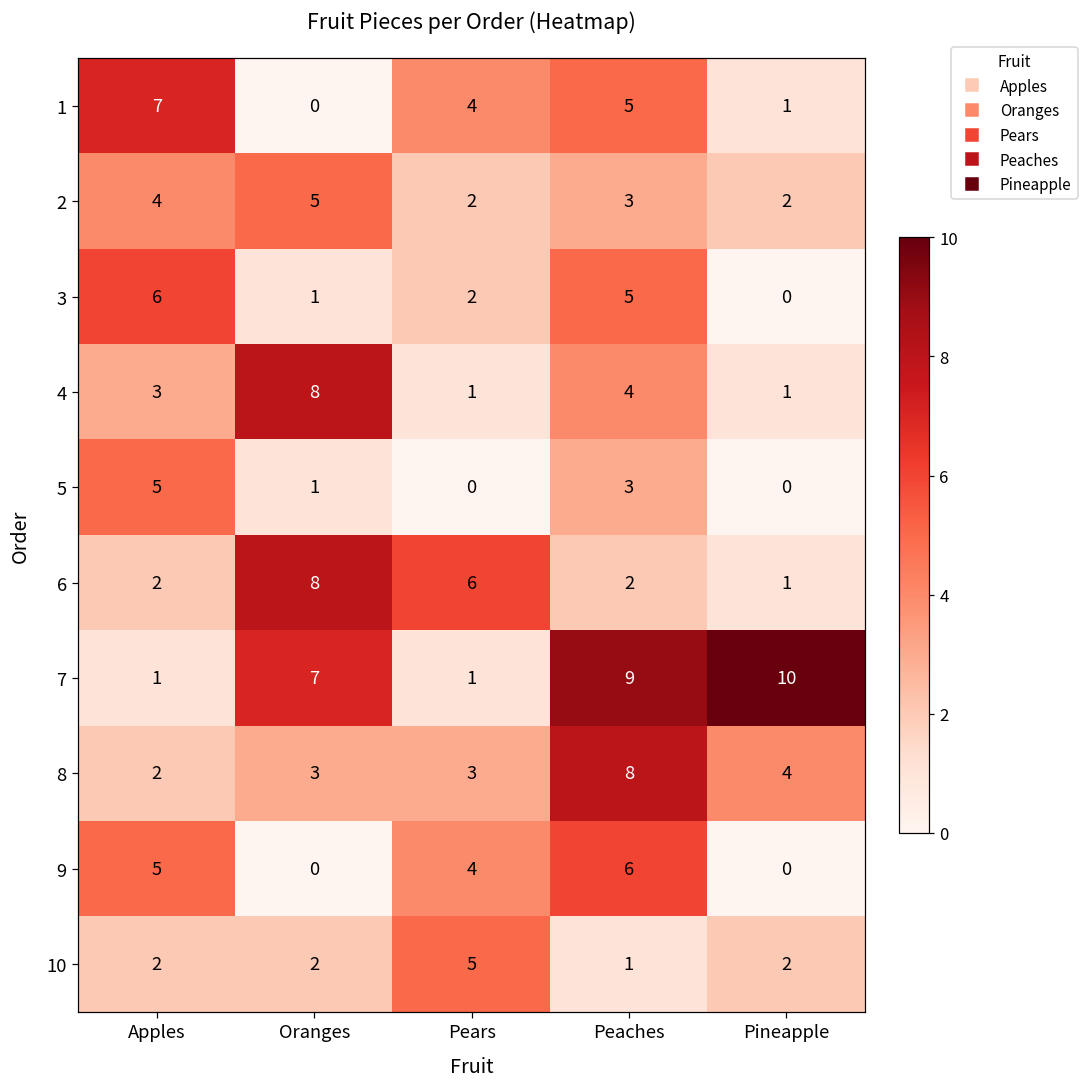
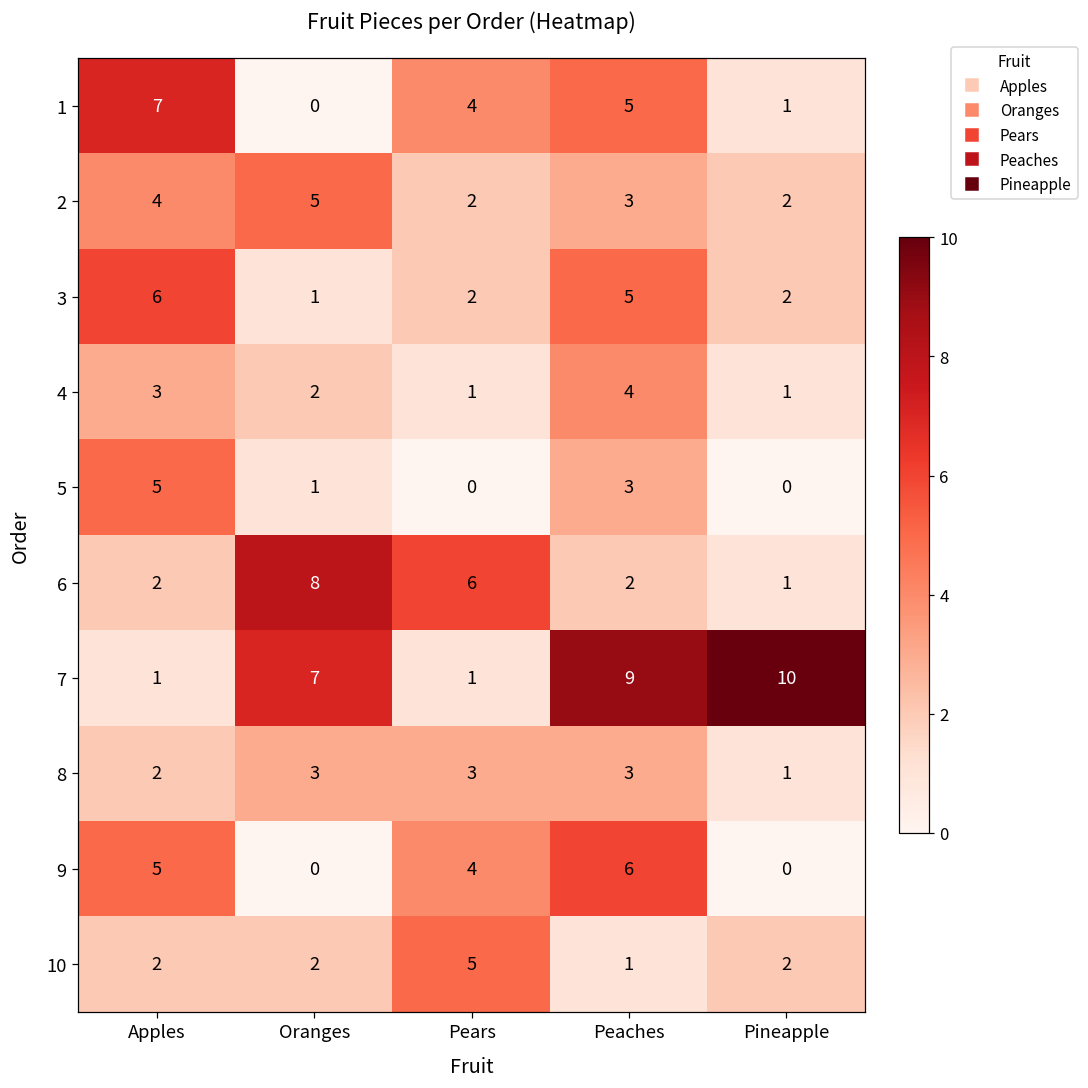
  {
    "1": {
      "Apples": 7,
      "Oranges": 0,
      "Pears": 4,
      "Peaches": 5,
      "Pineapple": 1
    },
    "2": {
      "Apples": 4,
      "Oranges": 5,
      "Pears": 2,
      "Peaches": 3,
      "Pineapple": 2
    },
    "3": {
      "Apples": 6,
      "Oranges": 1,
      "Pears": 2,
      "Peaches": 5,
-     "Pineapple": 0
+     "Pineapple": 2
    },
    "4": {
      "Apples": 3,
-     "Oranges": 8,
+     "Oranges": 2,
      "Pears": 1,
      "Peaches": 4,
      "Pineapple": 1
    },
    "5": {
      "Apples": 5,
      "Oranges": 1,
      "Pears": 0,
      "Peaches": 3,
      "Pineapple": 0
    },
    "6": {
      "Apples": 2,
      "Oranges": 8,
      "Pears": 6,
      "Peaches": 2,
      "Pineapple": 1
    },
    "7": {
      "Apples": 1,
      "Oranges": 7,
      "Pears": 1,
      "Peaches": 9,
      "Pineapple": 10
    },
    "8": {
      "Apples": 2,
      "Oranges": 3,
      "Pears": 3,
-     "Peaches": 8,
-     "Pineapple": 4
+     "Peaches": 3,
+     "Pineapple": 1
    },
    "9": {
      "Apples": 5,
      "Oranges": 0,
      "Pears": 4,
      "Peaches": 6,
      "Pineapple": 0
    },
    "10": {
      "Apples": 2,
      "Oranges": 2,
      "Pears": 5,
      "Peaches": 1,
      "Pineapple": 2
    }
  }
